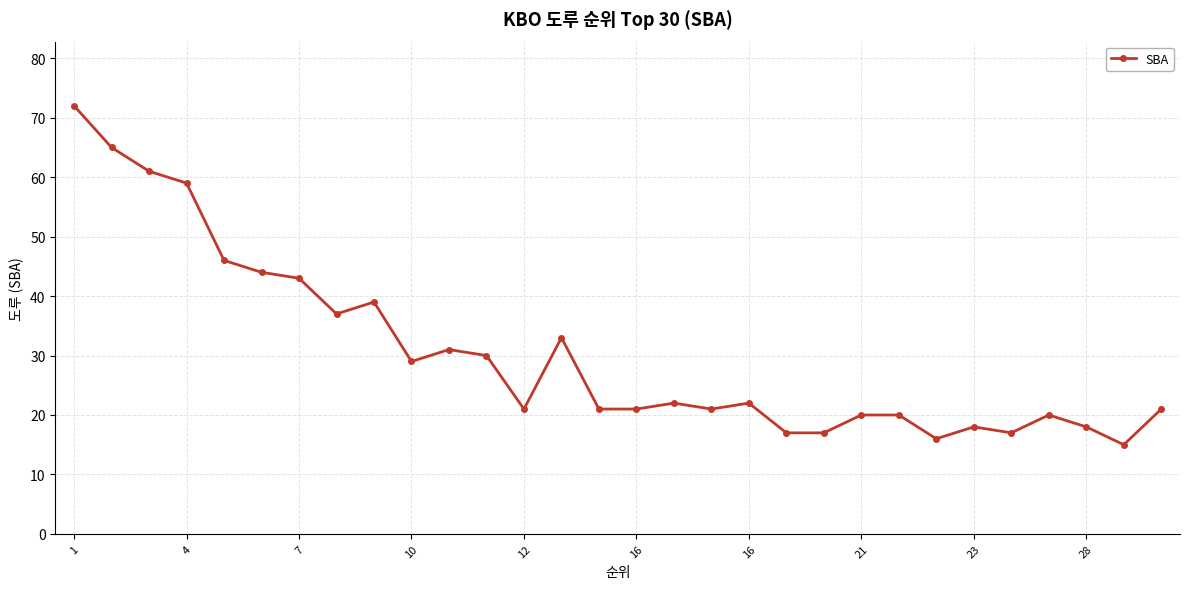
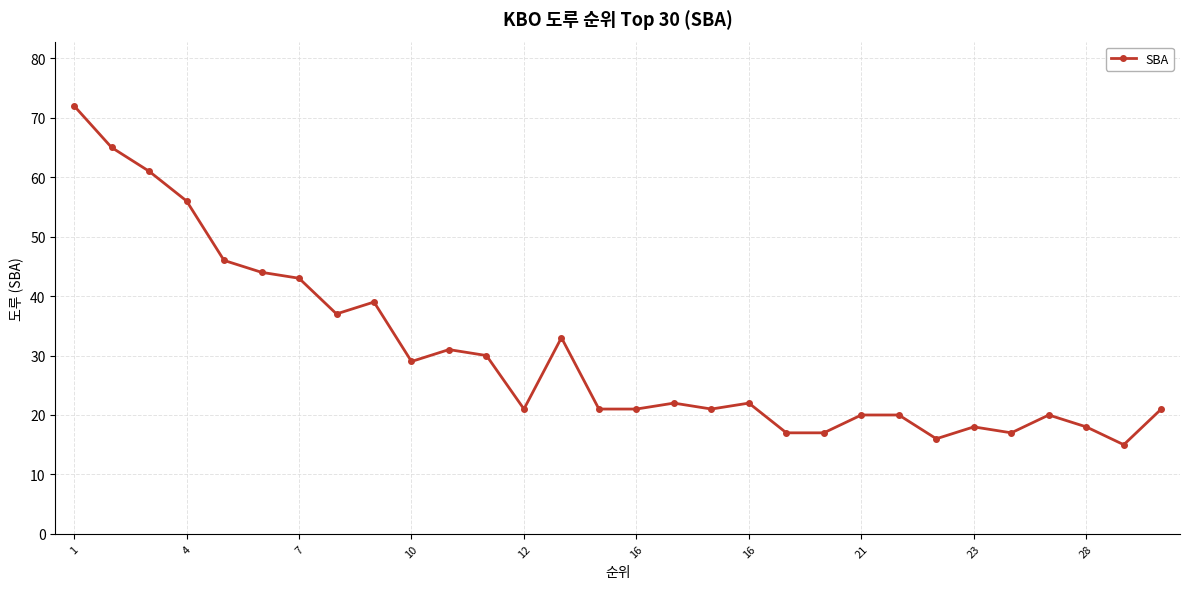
  {
    "1": 72,
-   "4": 59,
+   "4": 56,
    "10": 29
  }
